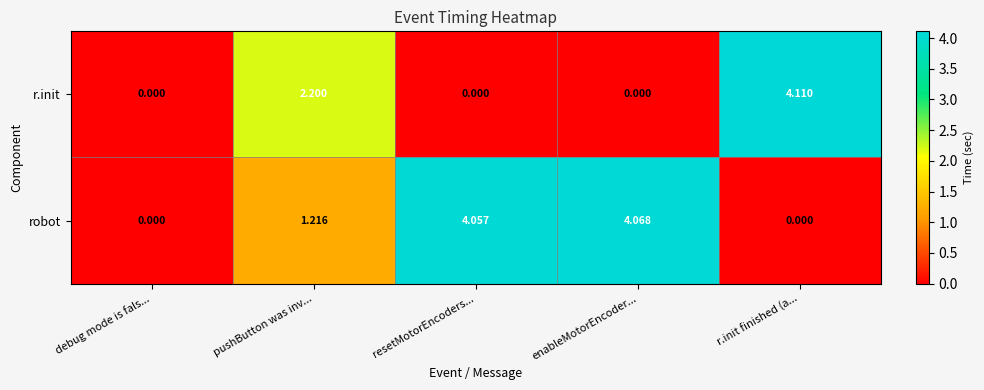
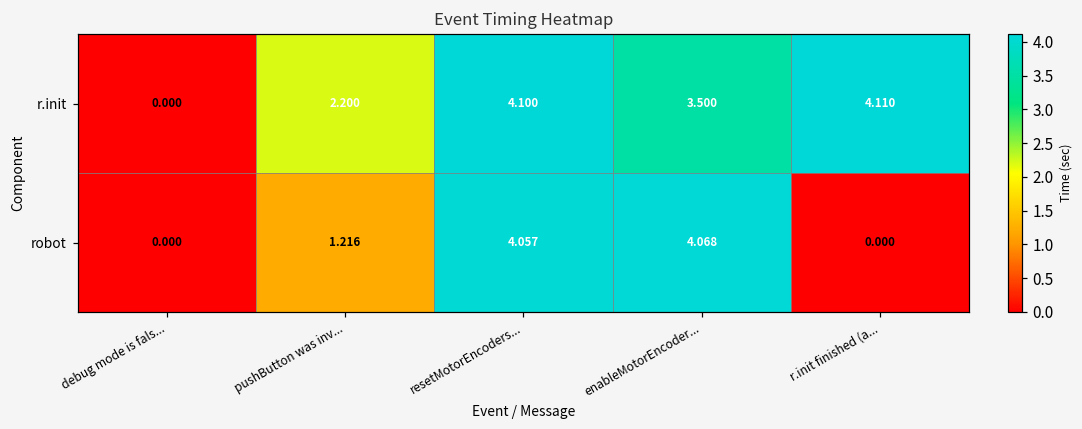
  {
    "r.init": {
      "debug mode is fals...": 0.000,
      "pushButton was inv...": 2.200,
-     "resetMotorEncoders...": 0.000,
-     "enableMotorEncoder...": 0.000,
+     "resetMotorEncoders...": 4.100,
+     "enableMotorEncoder...": 3.500,
      "r.init finished (a...": 4.110
    },
    "robot": {
      "debug mode is fals...": 0.000,
      "pushButton was inv...": 1.216,
      "resetMotorEncoders...": 4.057,
      "enableMotorEncoder...": 4.068,
      "r.init finished (a...": 0.000
    }
  }
